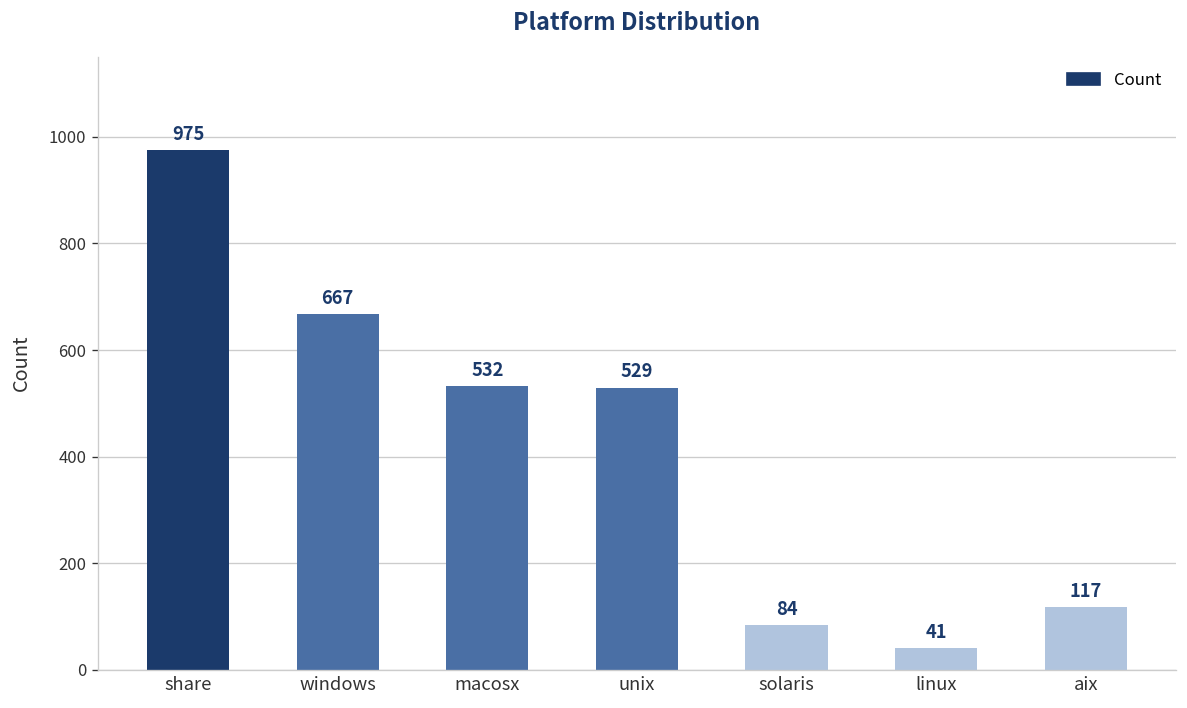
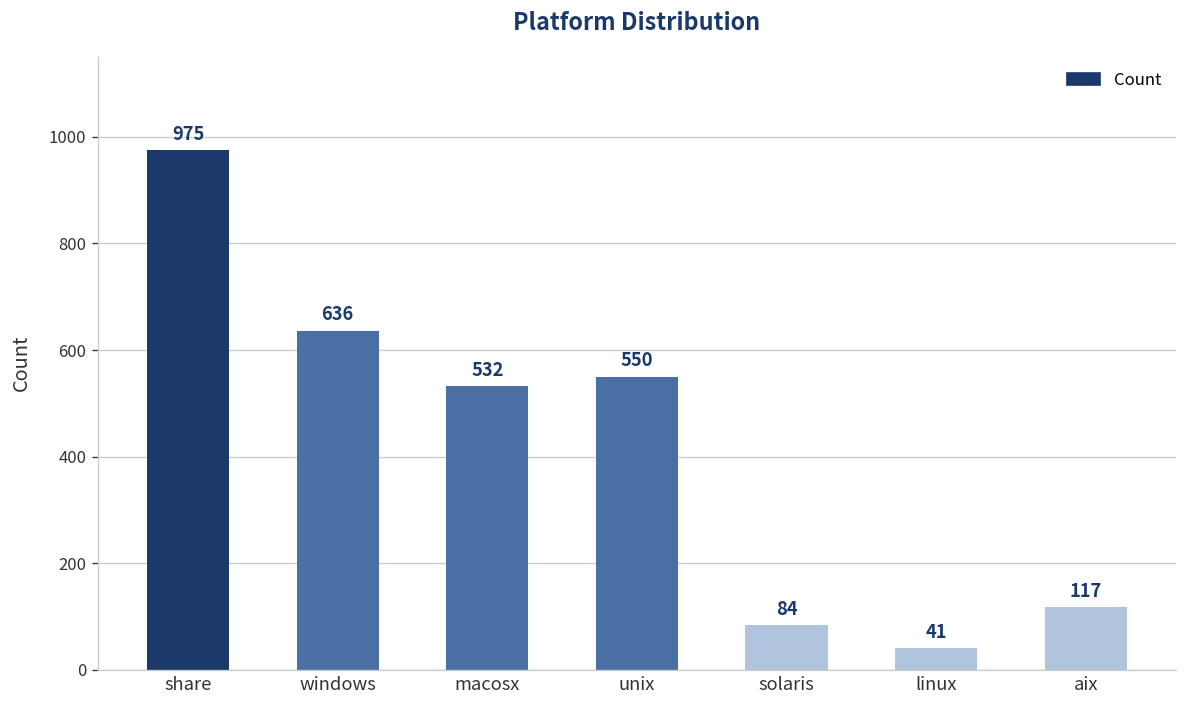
  {
    "share": 975,
-   "windows": 667,
+   "windows": 636,
    "macosx": 532,
-   "unix": 529,
+   "unix": 550,
    "solaris": 84,
    "linux": 41,
    "aix": 117
  }
